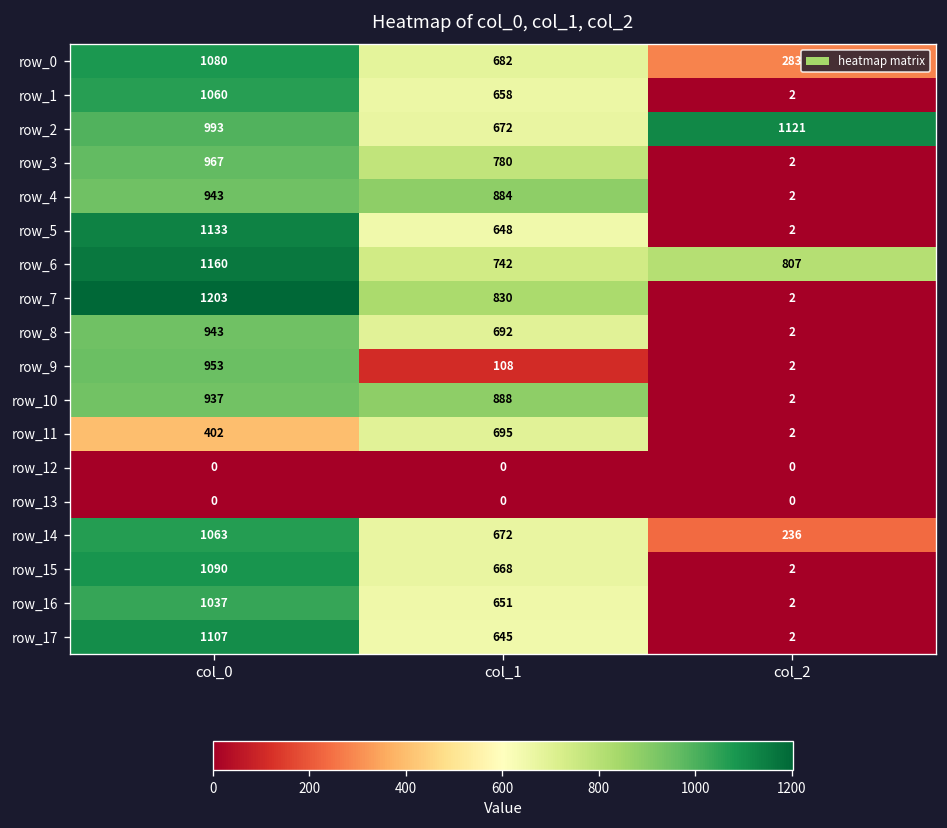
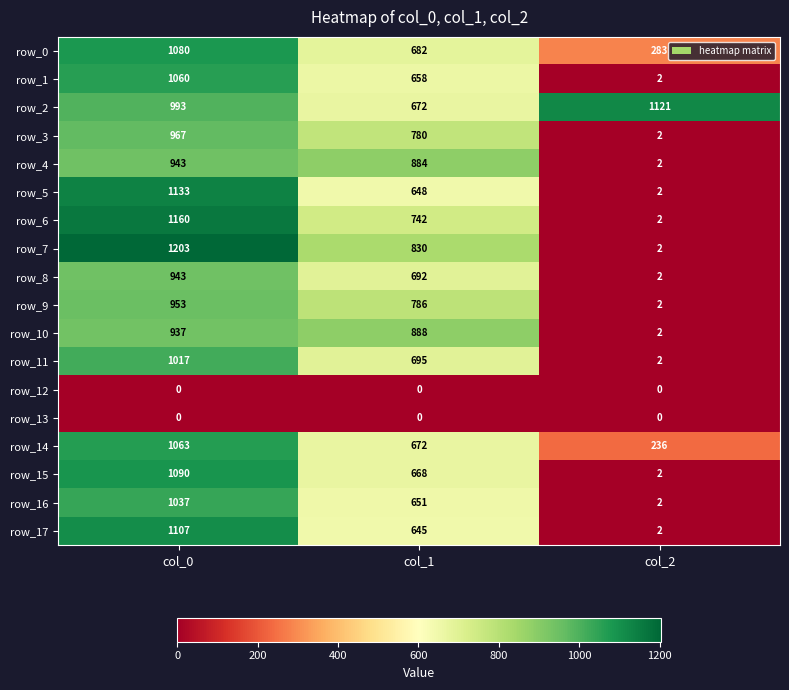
  {
    "row_0": {
      "col_0": 1080,
      "col_1": 682
    },
    "row_1": {
      "col_0": 1060,
      "col_1": 658,
      "col_2": 2
    },
    "row_2": {
      "col_0": 993,
      "col_1": 672,
      "col_2": 1121
    },
    "row_3": {
      "col_0": 967,
      "col_1": 780,
      "col_2": 2
    },
    "row_4": {
      "col_0": 943,
      "col_1": 884,
      "col_2": 2
    },
    "row_5": {
      "col_0": 1133,
      "col_1": 648,
      "col_2": 2
    },
    "row_6": {
      "col_0": 1160,
      "col_1": 742,
-     "col_2": 807
+     "col_2": 2
    },
    "row_7": {
      "col_0": 1203,
      "col_1": 830,
      "col_2": 2
    },
    "row_8": {
      "col_0": 943,
      "col_1": 692,
      "col_2": 2
    },
    "row_9": {
      "col_0": 953,
-     "col_1": 108,
+     "col_1": 786,
      "col_2": 2
    },
    "row_10": {
      "col_0": 937,
      "col_1": 888,
      "col_2": 2
    },
    "row_11": {
-     "col_0": 402,
+     "col_0": 1017,
      "col_1": 695,
      "col_2": 2
    },
    "row_12": {
      "col_0": 0,
      "col_1": 0,
      "col_2": 0
    },
    "row_13": {
      "col_0": 0,
      "col_1": 0,
      "col_2": 0
    },
    "row_14": {
      "col_0": 1063,
      "col_1": 672,
      "col_2": 236
    },
    "row_15": {
      "col_0": 1090,
      "col_1": 668,
      "col_2": 2
    },
    "row_16": {
      "col_0": 1037,
      "col_1": 651,
      "col_2": 2
    },
    "row_17": {
      "col_0": 1107,
      "col_1": 645,
      "col_2": 2
    }
  }
